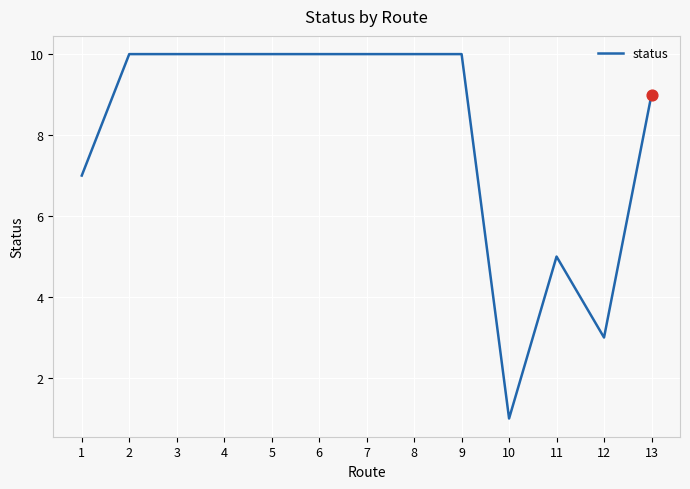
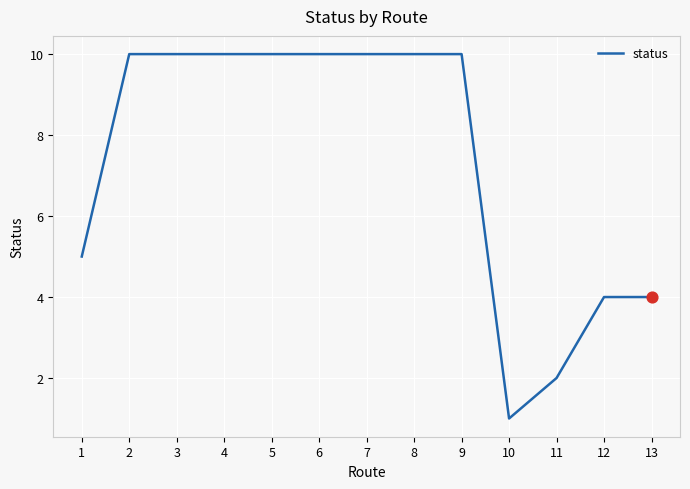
  {
    "status": {
-     "1": 7,
+     "1": 5,
      "2": 10,
      "3": 10,
      "4": 10,
      "5": 10,
      "6": 10,
      "7": 10,
      "8": 10,
      "9": 10,
      "10": 1,
-     "11": 5,
-     "12": 3,
-     "13": 9
+     "11": 2,
+     "12": 4,
+     "13": 4
    }
  }
